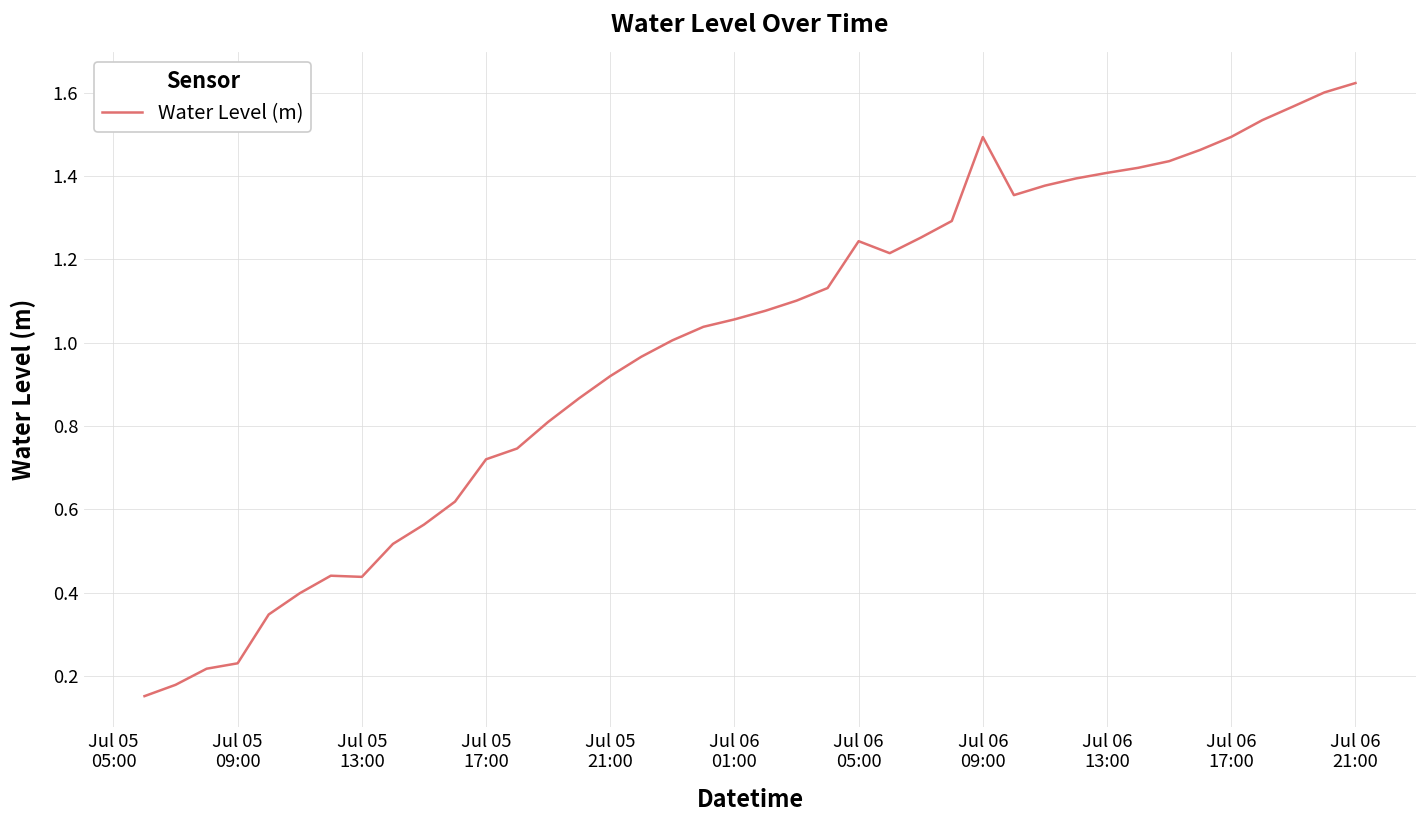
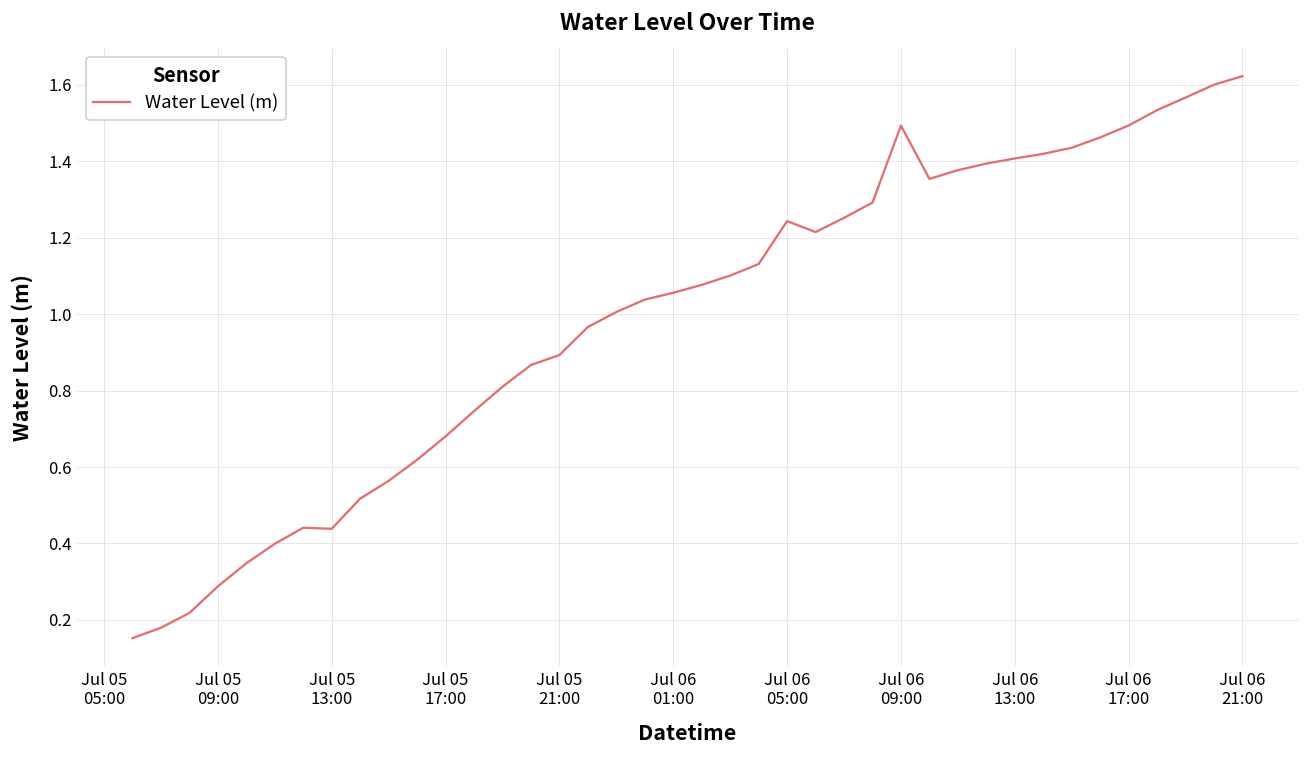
  {
-   "Jul 05 09:00": 0.23,
+   "Jul 05 09:00": 0.29,
    "Jul 05 13:00": 0.44,
-   "Jul 05 17:00": 0.72,
-   "Jul 05 21:00": 0.92,
+   "Jul 05 17:00": 0.68,
+   "Jul 05 21:00": 0.89,
    "Jul 06 01:00": 1.06,
    "Jul 06 05:00": 1.24,
    "Jul 06 09:00": 1.49,
    "Jul 06 13:00": 1.41,
    "Jul 06 17:00": 1.49,
    "Jul 06 21:00": 1.62
  }
